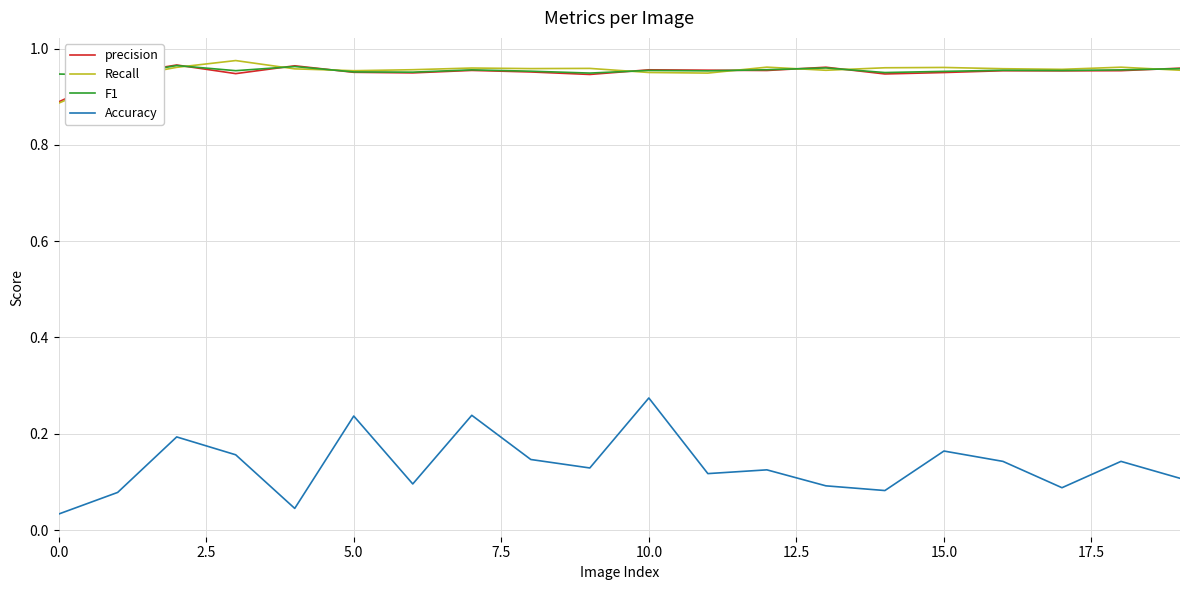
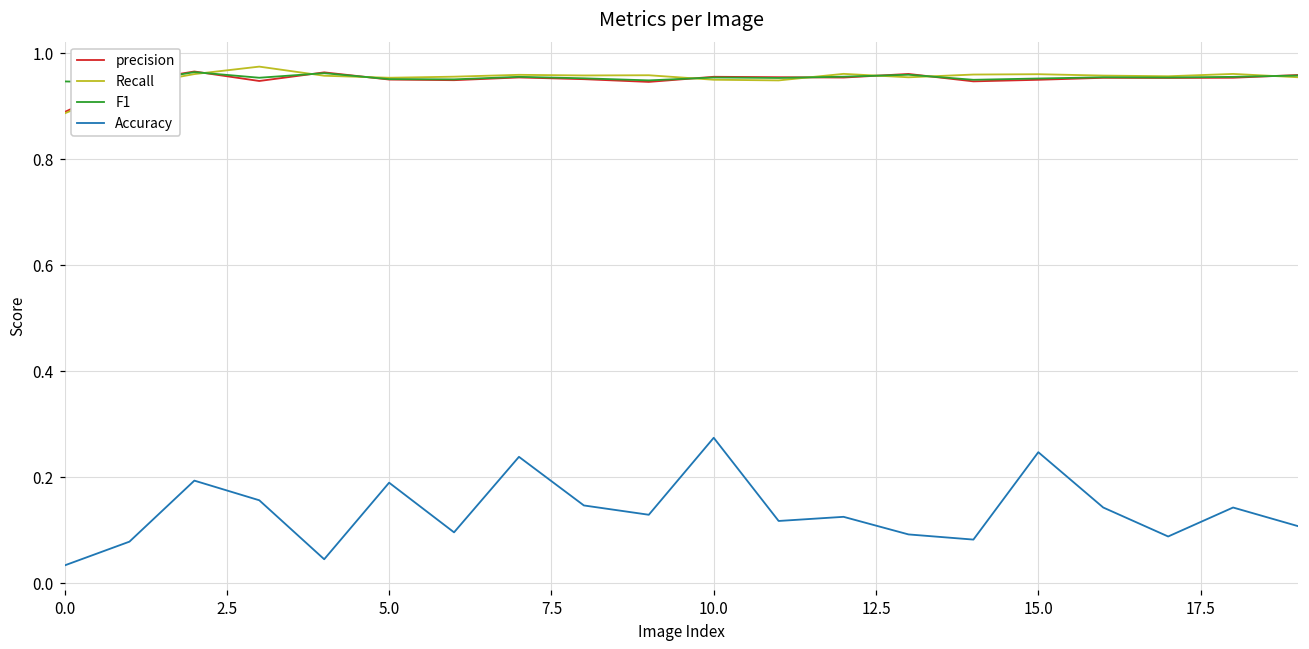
  {
    "Recall": {
      "15.0": 0.96
    },
    "F1": {
      "0.0": 0.95
    },
    "Accuracy": {
      "0.0": 0.03,
-     "5.0": 0.24,
+     "5.0": 0.19,
      "10.0": 0.27,
-     "15.0": 0.16
+     "15.0": 0.25
    }
  }
